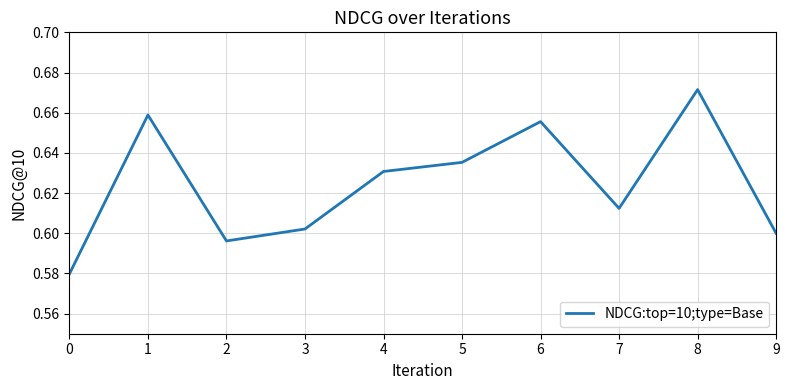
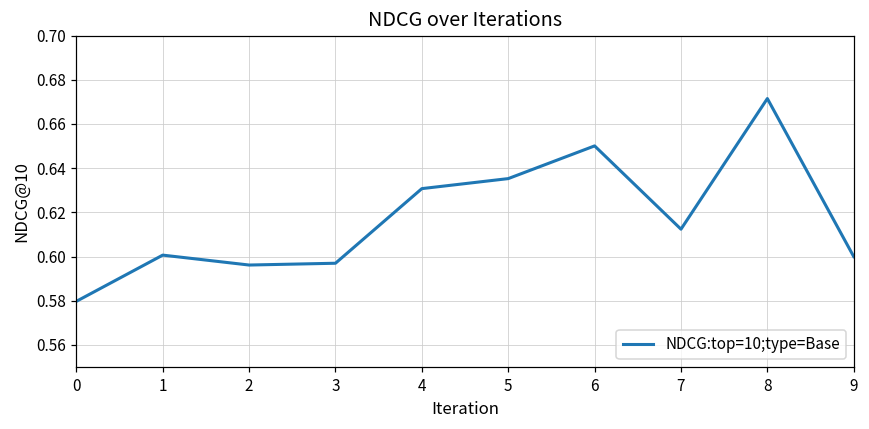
  {
    "0": 0.580,
-   "1": 0.659,
+   "1": 0.601,
    "2": 0.596,
-   "3": 0.602,
+   "3": 0.597,
    "4": 0.631,
    "5": 0.635,
-   "6": 0.656,
+   "6": 0.650,
    "7": 0.612,
    "8": 0.671,
    "9": 0.600
  }
